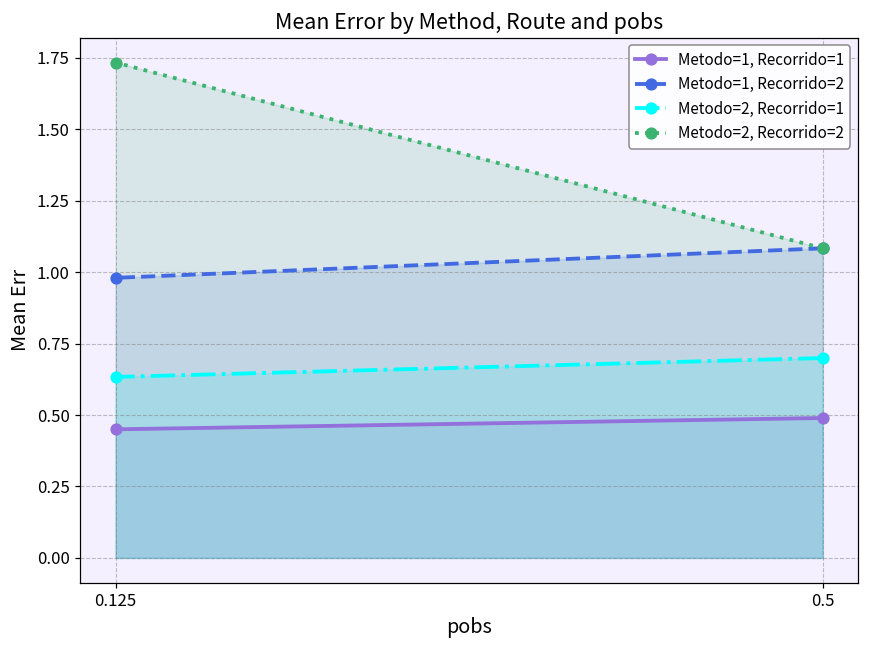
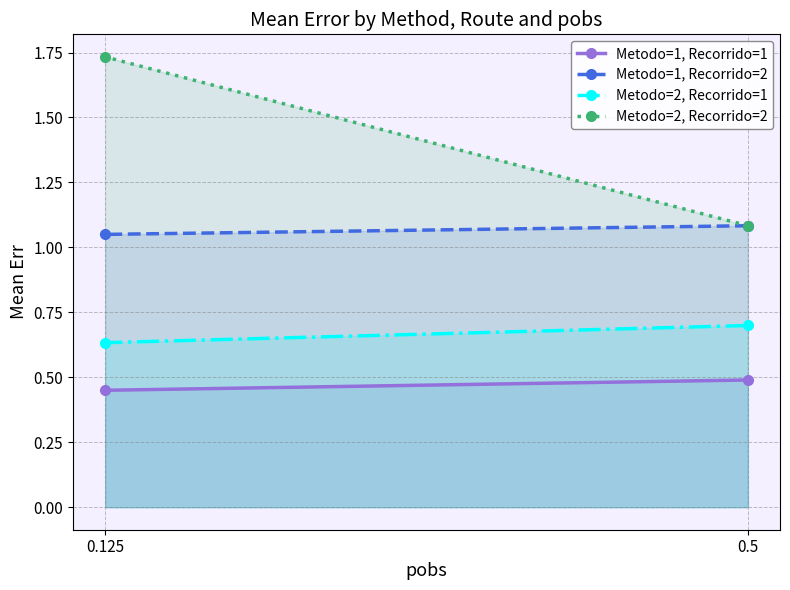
  {
    "Metodo=1, Recorrido=1": {
      "0.125": 0.45,
      "0.5": 0.49
    },
    "Metodo=1, Recorrido=2": {
-     "0.125": 0.98
+     "0.125": 1.05
    },
    "Metodo=2, Recorrido=1": {
      "0.125": 0.63,
      "0.5": 0.70
    },
    "Metodo=2, Recorrido=2": {
      "0.125": 1.73
    }
  }
